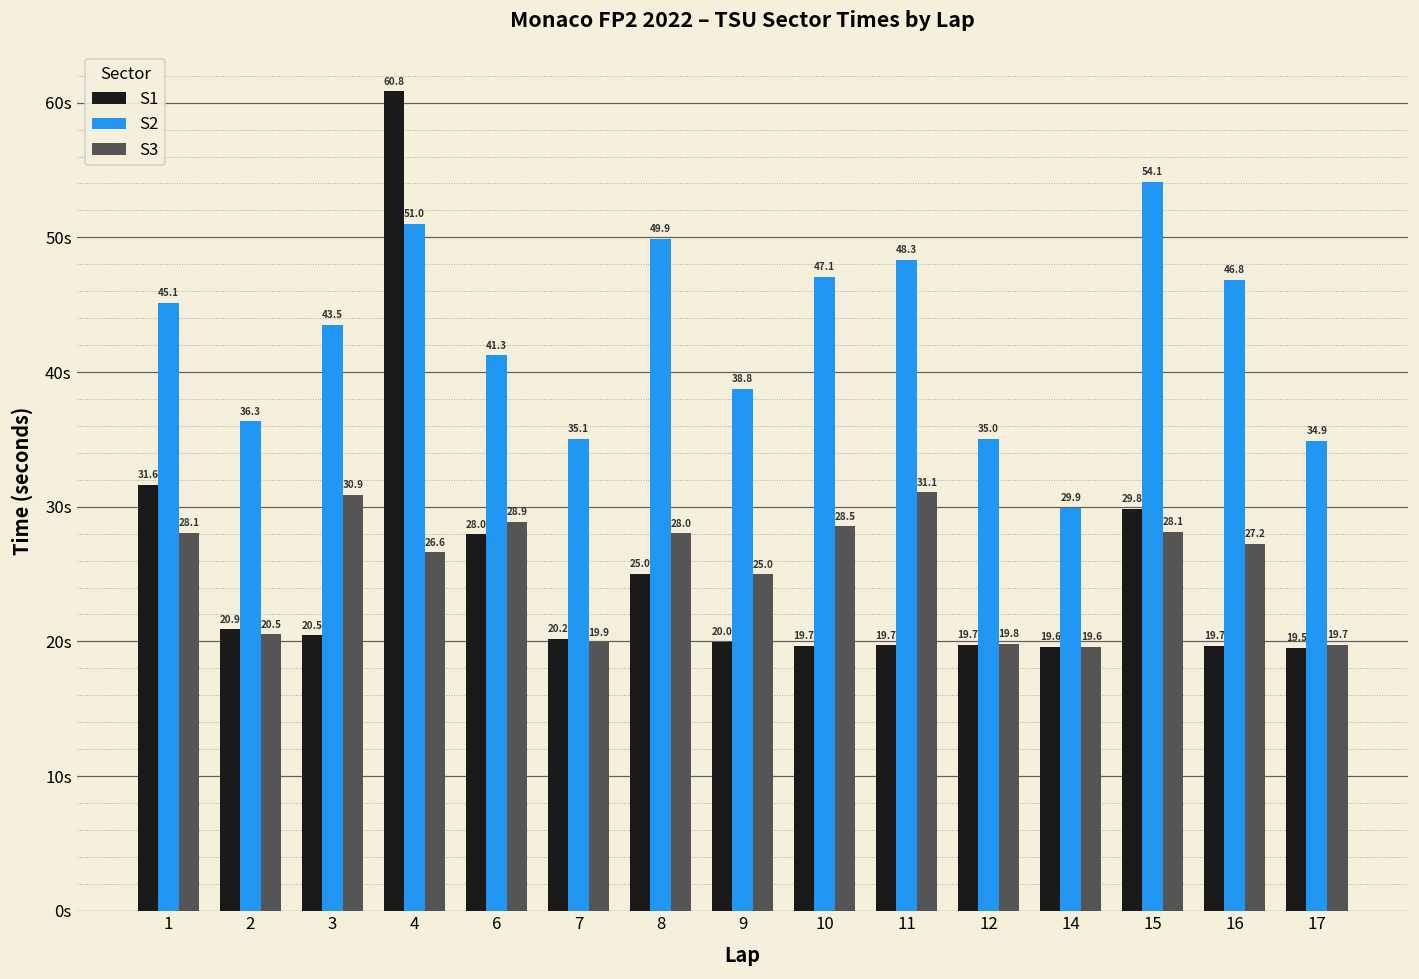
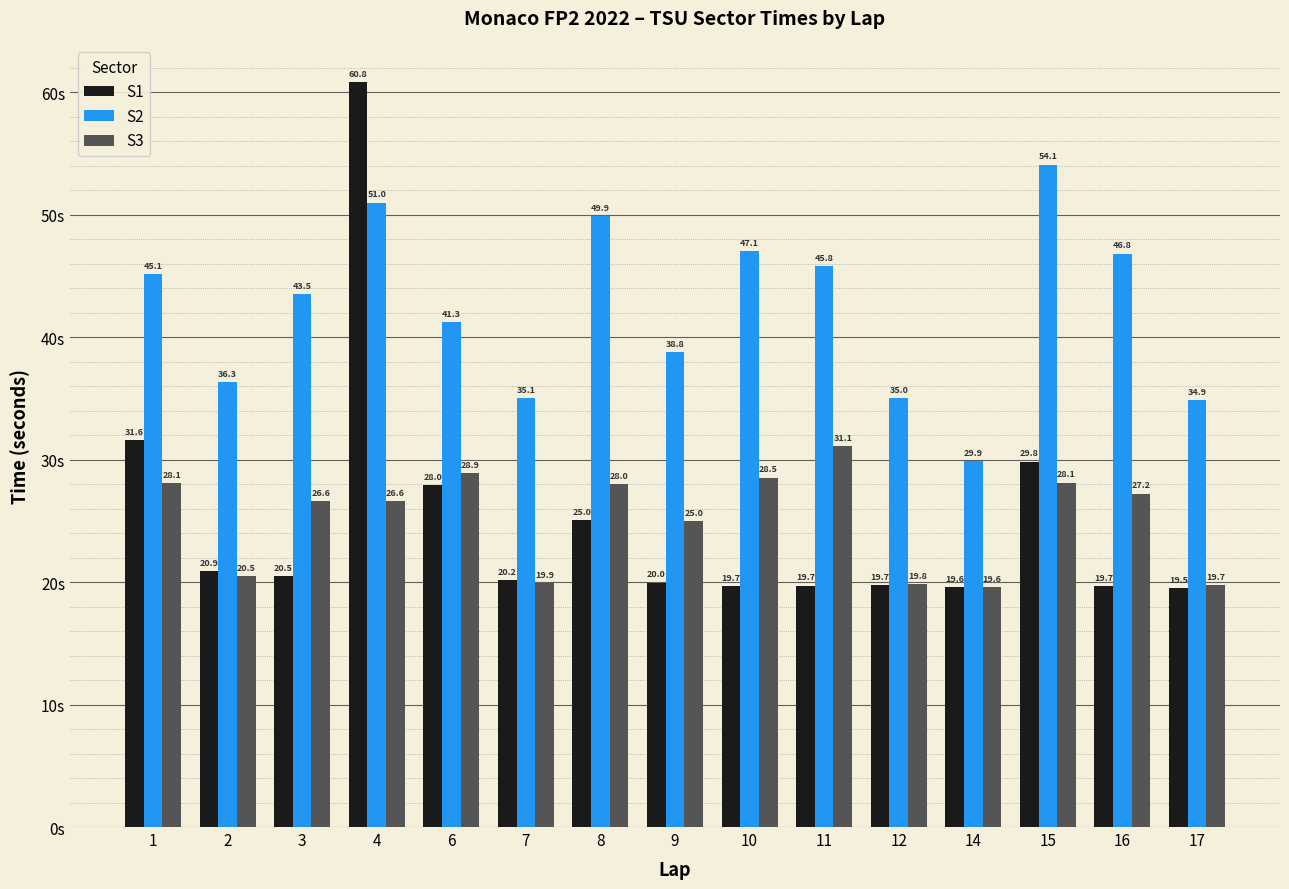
  {
    "S1": {
      "1": 31.6,
      "2": 20.9,
      "3": 20.5,
      "4": 60.8,
      "6": 28.0,
      "7": 20.2,
      "8": 25.0,
      "9": 20.0,
      "10": 19.7,
      "11": 19.7,
      "12": 19.7,
      "14": 19.6,
      "15": 29.8,
      "16": 19.7,
      "17": 19.5
    },
    "S2": {
      "1": 45.1,
      "2": 36.3,
      "3": 43.5,
      "4": 51.0,
      "6": 41.3,
      "7": 35.1,
      "8": 49.9,
      "9": 38.8,
      "10": 47.1,
-     "11": 48.3,
+     "11": 45.8,
      "12": 35.0,
      "14": 29.9,
      "15": 54.1,
      "16": 46.8,
      "17": 34.9
    },
    "S3": {
      "1": 28.1,
      "2": 20.5,
-     "3": 30.9,
+     "3": 26.6,
      "4": 26.6,
      "6": 28.9,
      "7": 19.9,
      "8": 28.0,
      "9": 25.0,
      "10": 28.5,
      "11": 31.1,
      "12": 19.8,
      "14": 19.6,
      "15": 28.1,
      "16": 27.2,
      "17": 19.7
    }
  }
